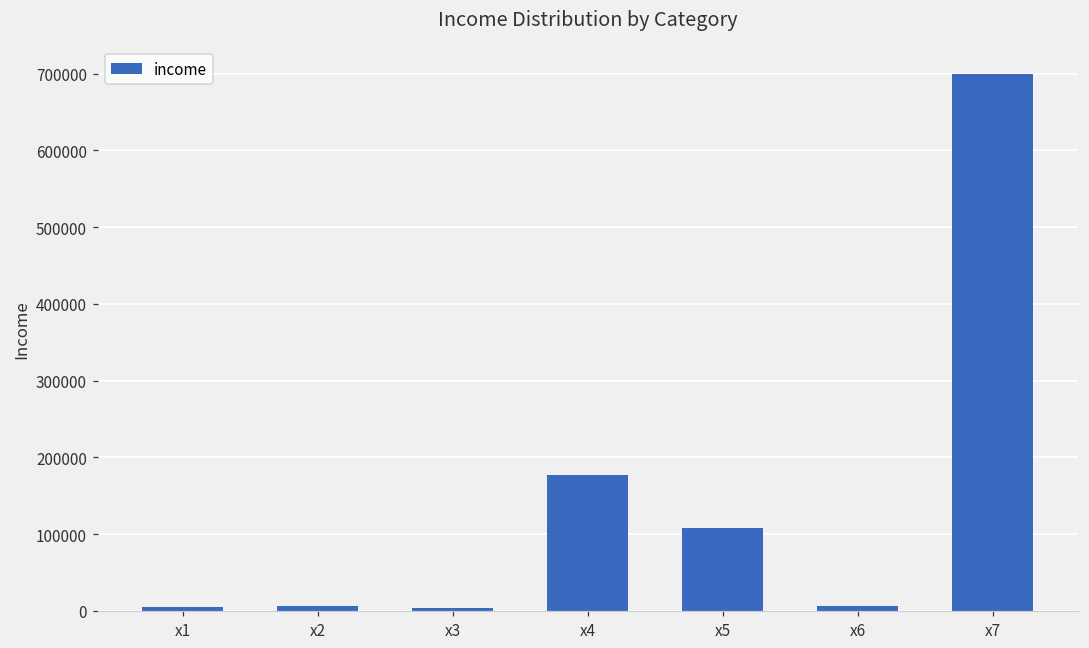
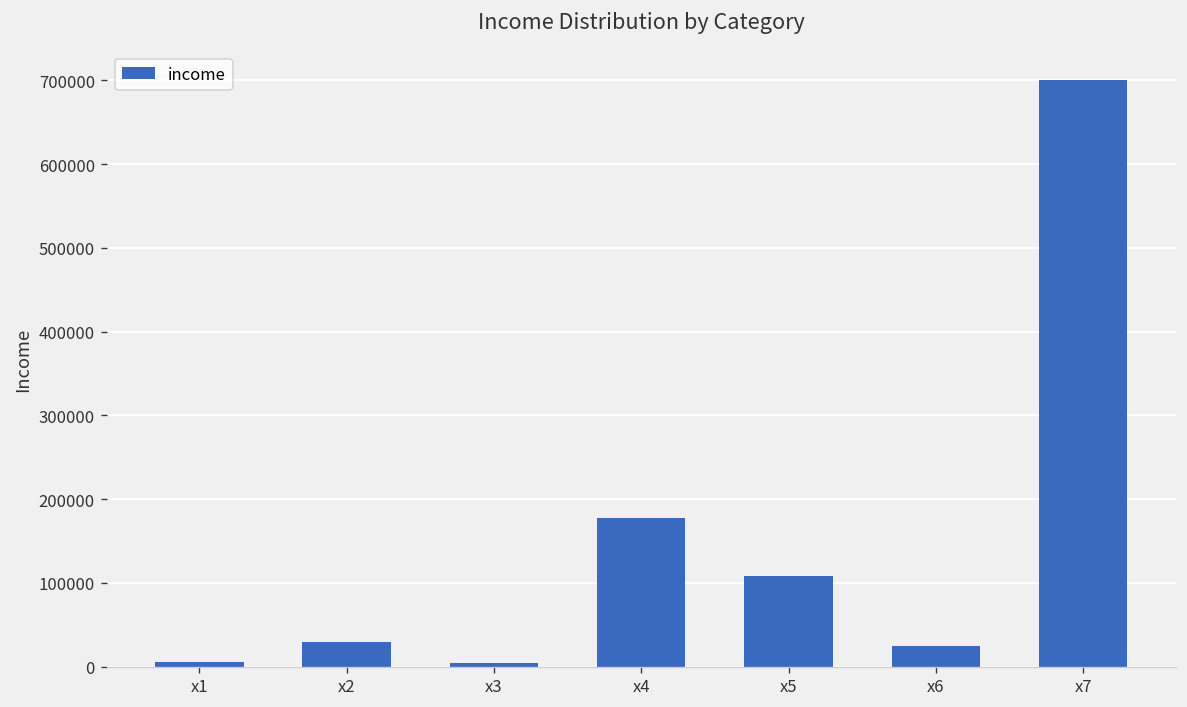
  {
    "x1": 10000,
-   "x2": 10000,
+   "x2": 30000,
    "x3": 0,
    "x4": 180000,
    "x5": 110000,
-   "x6": 10000,
+   "x6": 20000,
    "x7": 700000
  }
